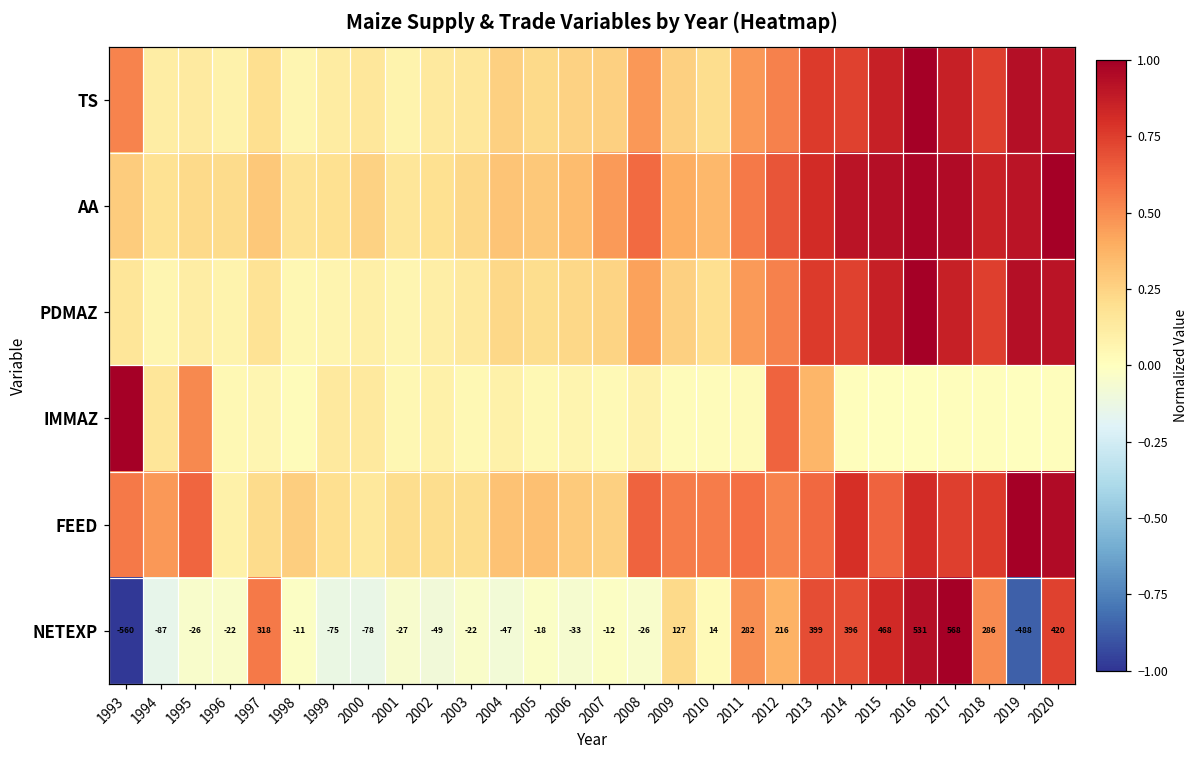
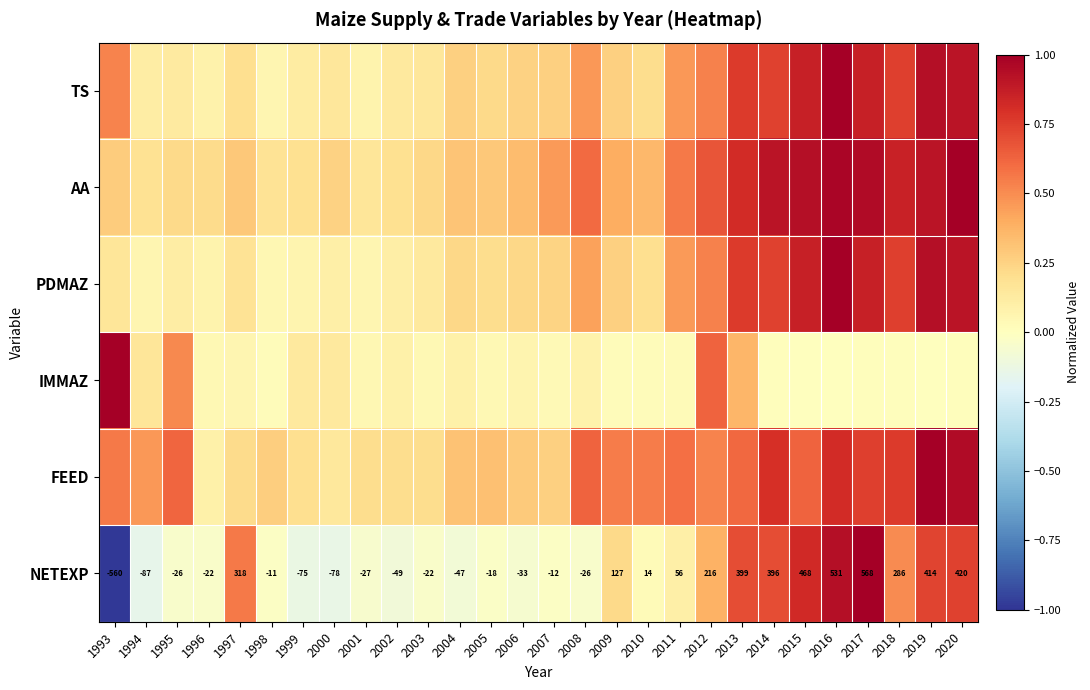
  {
    "NETEXP": {
      "1993": -560,
      "1994": -87,
      "1995": -26,
      "1996": -22,
      "1997": 318,
      "1998": -11,
      "1999": -75,
      "2000": -78,
      "2001": -27,
      "2002": -49,
      "2003": -22,
      "2004": -47,
      "2005": -18,
      "2006": -33,
      "2007": -12,
      "2008": -26,
      "2009": 127,
      "2010": 14,
-     "2011": 282,
+     "2011": 56,
      "2012": 216,
      "2013": 399,
      "2014": 396,
      "2015": 468,
      "2016": 531,
      "2017": 568,
      "2018": 286,
-     "2019": -488,
+     "2019": 414,
      "2020": 420
    }
  }
